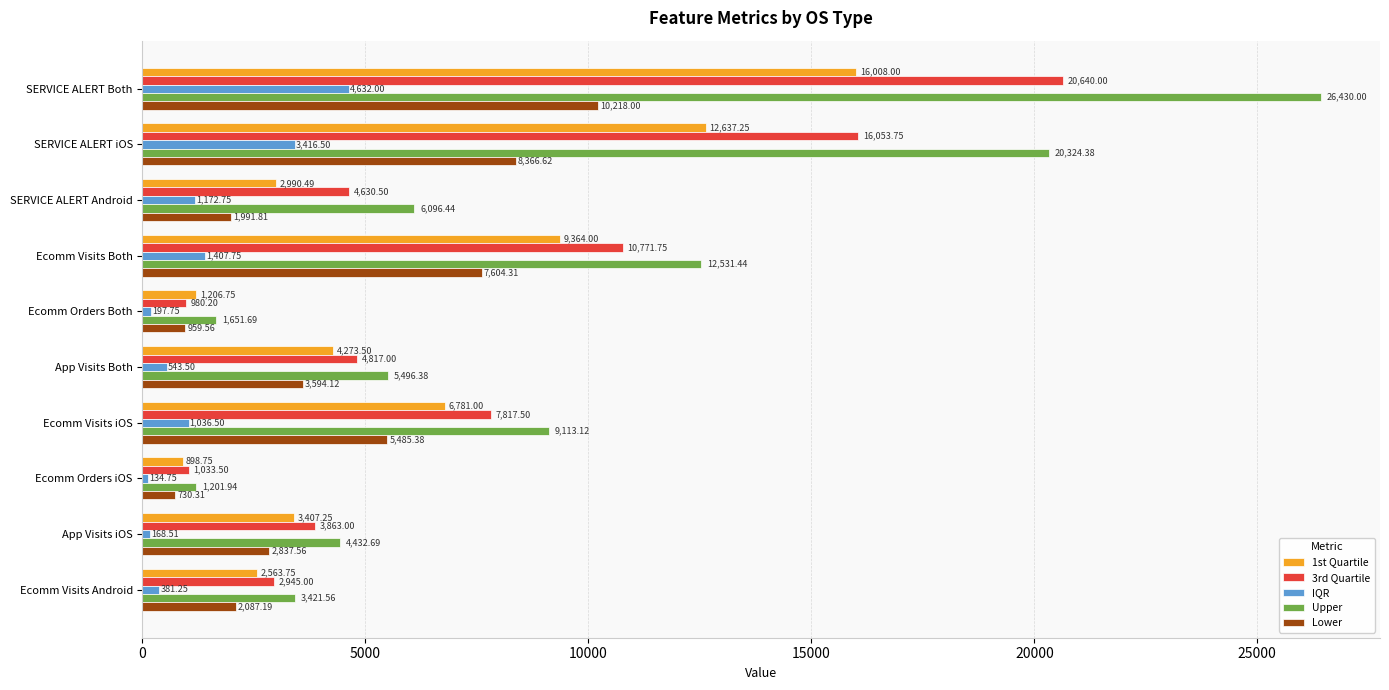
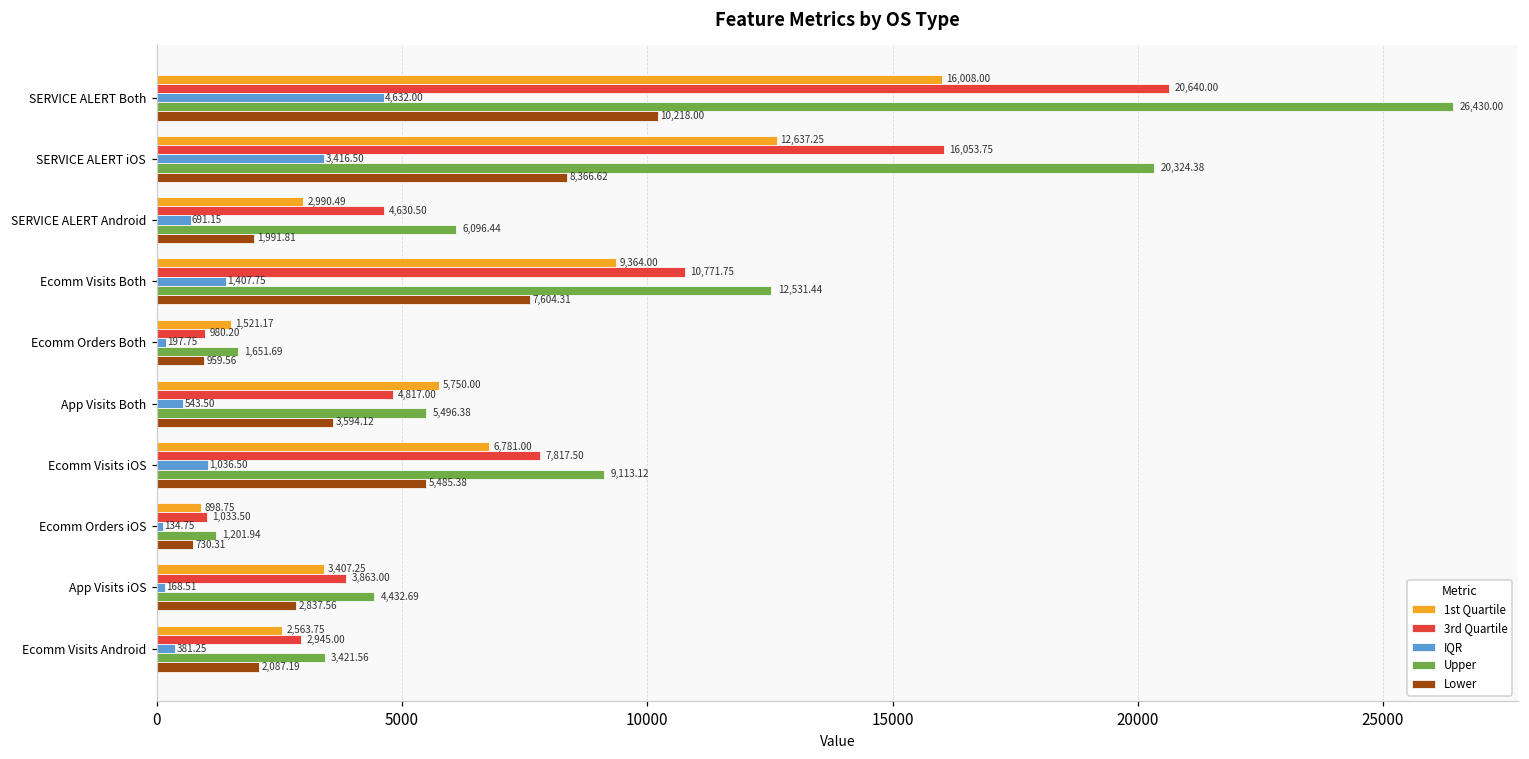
  {
    "1st Quartile": {
      "SERVICE ALERT Both": "16,008.00",
      "SERVICE ALERT iOS": "12,637.25",
      "SERVICE ALERT Android": "2,990.49",
      "Ecomm Visits Both": "9,364.00",
-     "Ecomm Orders Both": "1,206.75",
-     "App Visits Both": "4,273.50",
+     "Ecomm Orders Both": "1,521.17",
+     "App Visits Both": "5,750.00",
      "Ecomm Visits iOS": "6,781.00",
      "Ecomm Orders iOS": "898.75",
      "App Visits iOS": "3,407.25",
      "Ecomm Visits Android": "2,563.75"
    },
    "3rd Quartile": {
      "SERVICE ALERT Both": "20,640.00",
      "SERVICE ALERT iOS": "16,053.75",
      "SERVICE ALERT Android": "4,630.50",
      "Ecomm Visits Both": "10,771.75",
      "Ecomm Orders Both": "980.20",
      "App Visits Both": "4,817.00",
      "Ecomm Visits iOS": "7,817.50",
      "Ecomm Orders iOS": "1,033.50",
      "App Visits iOS": "3,863.00",
      "Ecomm Visits Android": "2,945.00"
    },
    "IQR": {
      "SERVICE ALERT Both": "4,632.00",
      "SERVICE ALERT iOS": "3,416.50",
-     "SERVICE ALERT Android": "1,172.75",
+     "SERVICE ALERT Android": "691.15",
      "Ecomm Visits Both": "1,407.75",
      "Ecomm Orders Both": "197.75",
      "App Visits Both": "543.50",
      "Ecomm Visits iOS": "1,036.50",
      "Ecomm Orders iOS": "134.75",
      "App Visits iOS": "168.51",
      "Ecomm Visits Android": "381.25"
    },
    "Upper": {
      "SERVICE ALERT Both": "26,430.00",
      "SERVICE ALERT iOS": "20,324.38",
      "SERVICE ALERT Android": "6,096.44",
      "Ecomm Visits Both": "12,531.44",
      "Ecomm Orders Both": "1,651.69",
      "App Visits Both": "5,496.38",
      "Ecomm Visits iOS": "9,113.12",
      "Ecomm Orders iOS": "1,201.94",
      "App Visits iOS": "4,432.69",
      "Ecomm Visits Android": "3,421.56"
    },
    "Lower": {
      "SERVICE ALERT Both": "10,218.00",
      "SERVICE ALERT iOS": "8,366.62",
      "SERVICE ALERT Android": "1,991.81",
      "Ecomm Visits Both": "7,604.31",
      "Ecomm Orders Both": "959.56",
      "App Visits Both": "3,594.12",
      "Ecomm Visits iOS": "5,485.38",
      "Ecomm Orders iOS": "730.31",
      "App Visits iOS": "2,837.56",
      "Ecomm Visits Android": "2,087.19"
    }
  }
